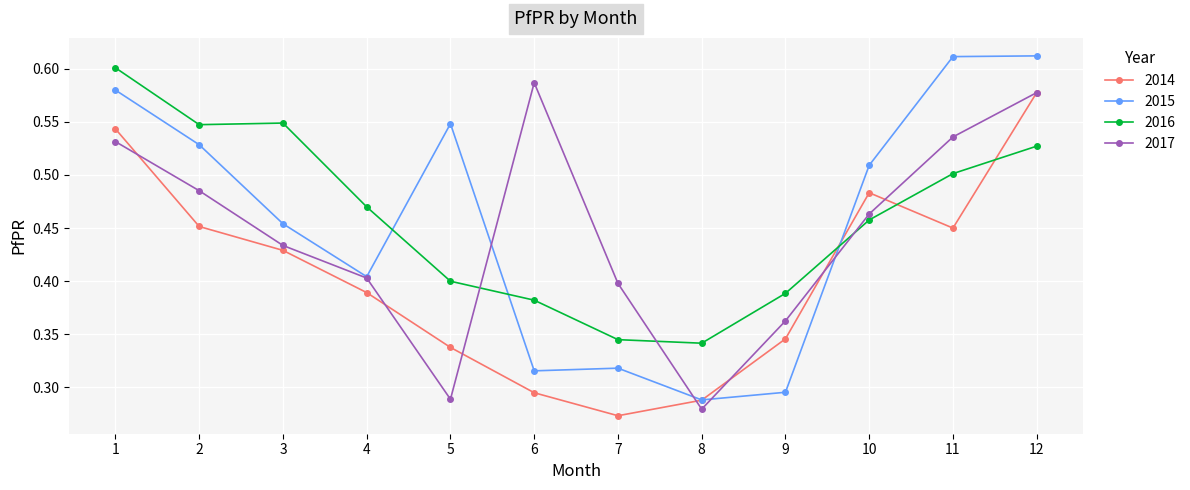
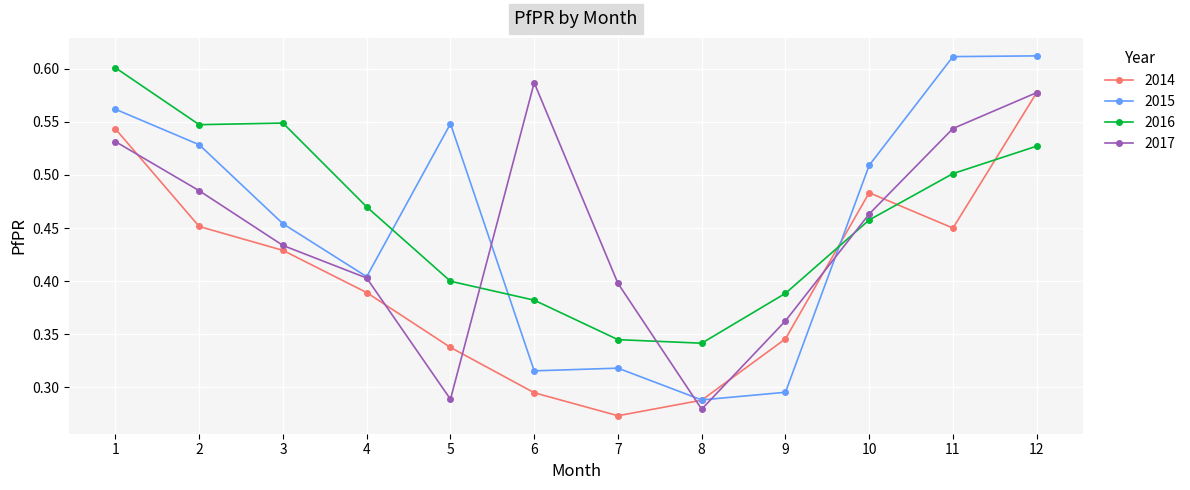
  {
    "2014": {
      "1": 0.543,
      "2": 0.451,
      "3": 0.429,
      "4": 0.389,
      "5": 0.338,
      "6": 0.295,
      "7": 0.273,
      "9": 0.346,
      "10": 0.483,
      "11": 0.450
    },
    "2015": {
-     "1": 0.580,
+     "1": 0.562,
      "2": 0.528,
      "3": 0.454,
      "5": 0.548,
      "6": 0.316,
      "7": 0.318,
      "9": 0.295,
      "10": 0.509,
      "11": 0.611,
      "12": 0.612
    },
    "2016": {
      "1": 0.601,
      "2": 0.547,
      "3": 0.549,
      "4": 0.470,
      "5": 0.400,
      "6": 0.382,
      "7": 0.345,
      "8": 0.342,
      "9": 0.389,
      "10": 0.458,
      "11": 0.501,
      "12": 0.527
    },
    "2017": {
      "1": 0.531,
      "2": 0.485,
      "3": 0.434,
      "5": 0.289,
      "6": 0.587,
      "7": 0.398,
      "8": 0.280,
      "9": 0.363,
      "10": 0.463,
-     "11": 0.536
+     "11": 0.544
    }
  }
